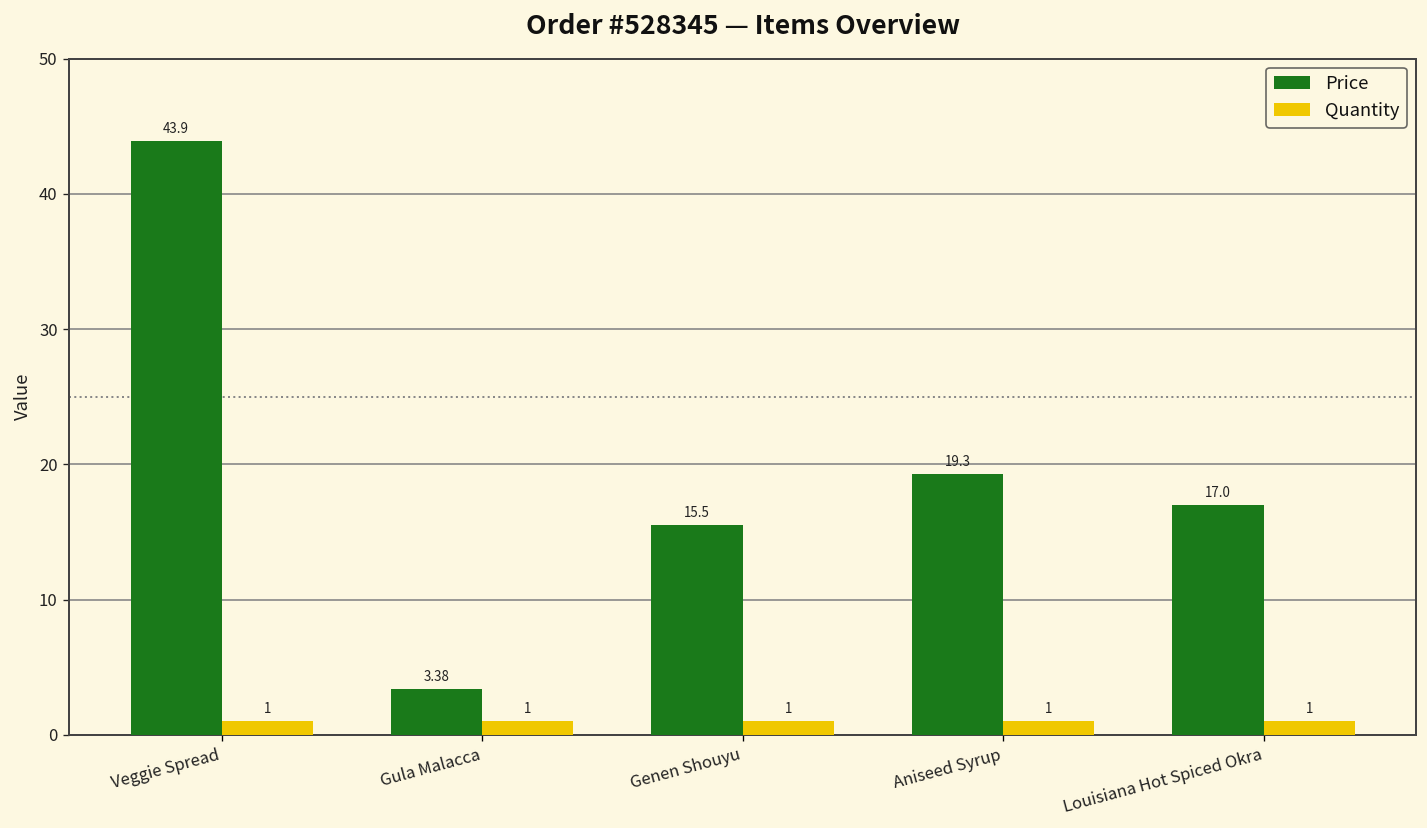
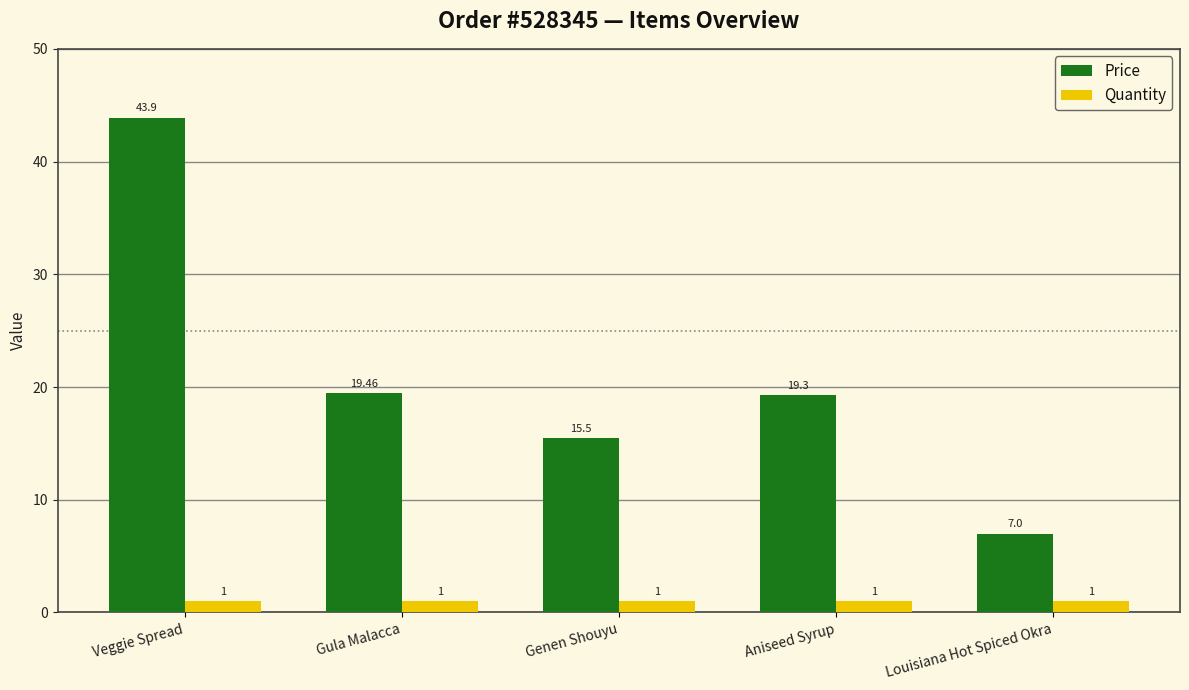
  {
    "Price": {
      "Veggie Spread": 43.9,
-     "Gula Malacca": 3.38,
+     "Gula Malacca": 19.46,
      "Genen Shouyu": 15.5,
      "Aniseed Syrup": 19.3,
-     "Louisiana Hot Spiced Okra": 17.0
+     "Louisiana Hot Spiced Okra": 7.0
    },
    "Quantity": {
      "Veggie Spread": 1,
      "Gula Malacca": 1,
      "Genen Shouyu": 1,
      "Aniseed Syrup": 1,
      "Louisiana Hot Spiced Okra": 1
    }
  }
